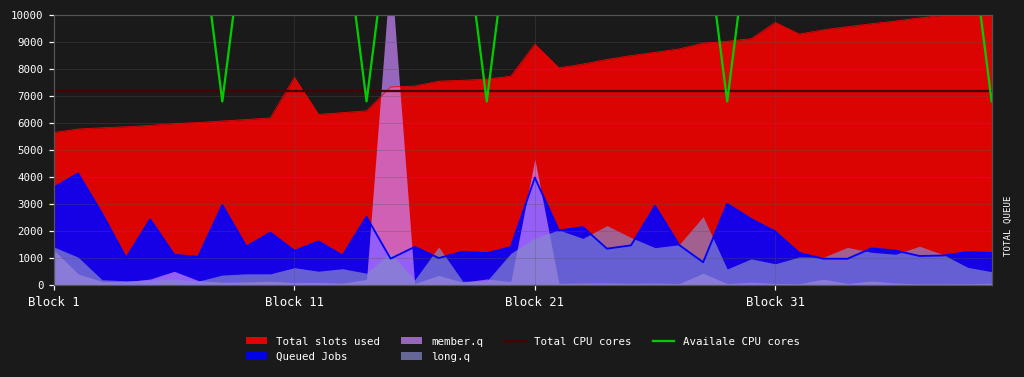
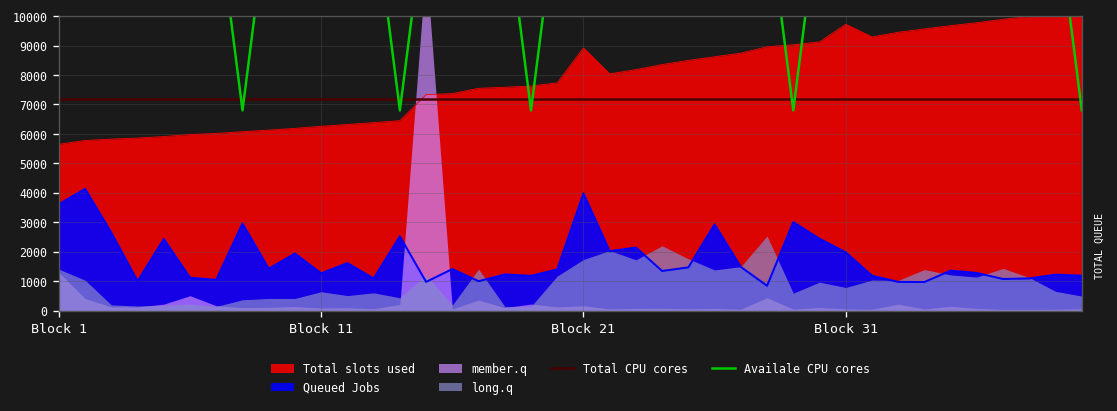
  {
    "Total slots used": {
      "Block 1": 5600,
-     "Block 11": 7700,
+     "Block 11": 6300,
      "Block 21": 8900,
      "Block 31": 9700
    },
    "Queued Jobs": {
      "Block 1": 3600,
      "Block 11": 1300,
      "Block 21": 4000,
      "Block 31": 2000
    },
    "Total CPU cores": {
      "Block 1": 7200,
      "Block 11": 7200,
      "Block 21": 7200,
      "Block 31": 7200
    },
    "member.q": {
      "Block 1": 1300,
-     "Block 21": 4700
+     "Block 21": 200
    },
    "long.q": {
      "Block 1": 1400,
      "Block 11": 600,
      "Block 21": 1700,
      "Block 31": 800
    }
  }
